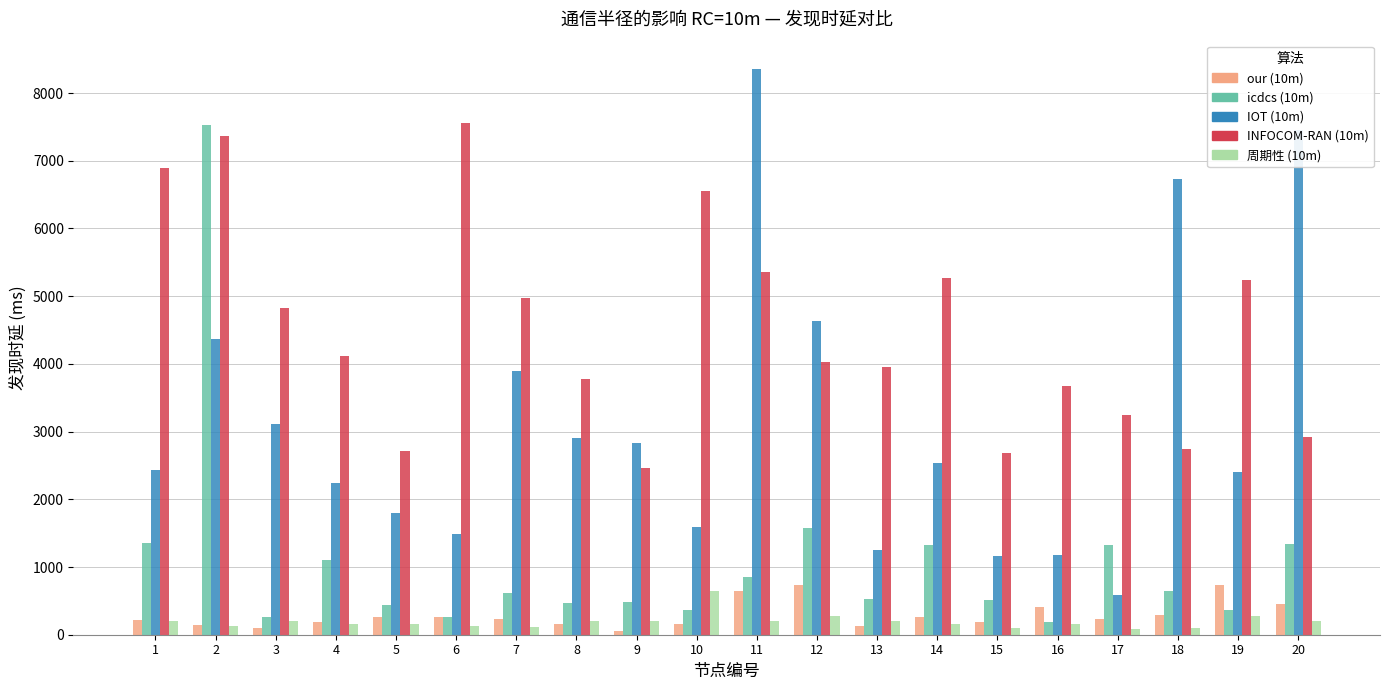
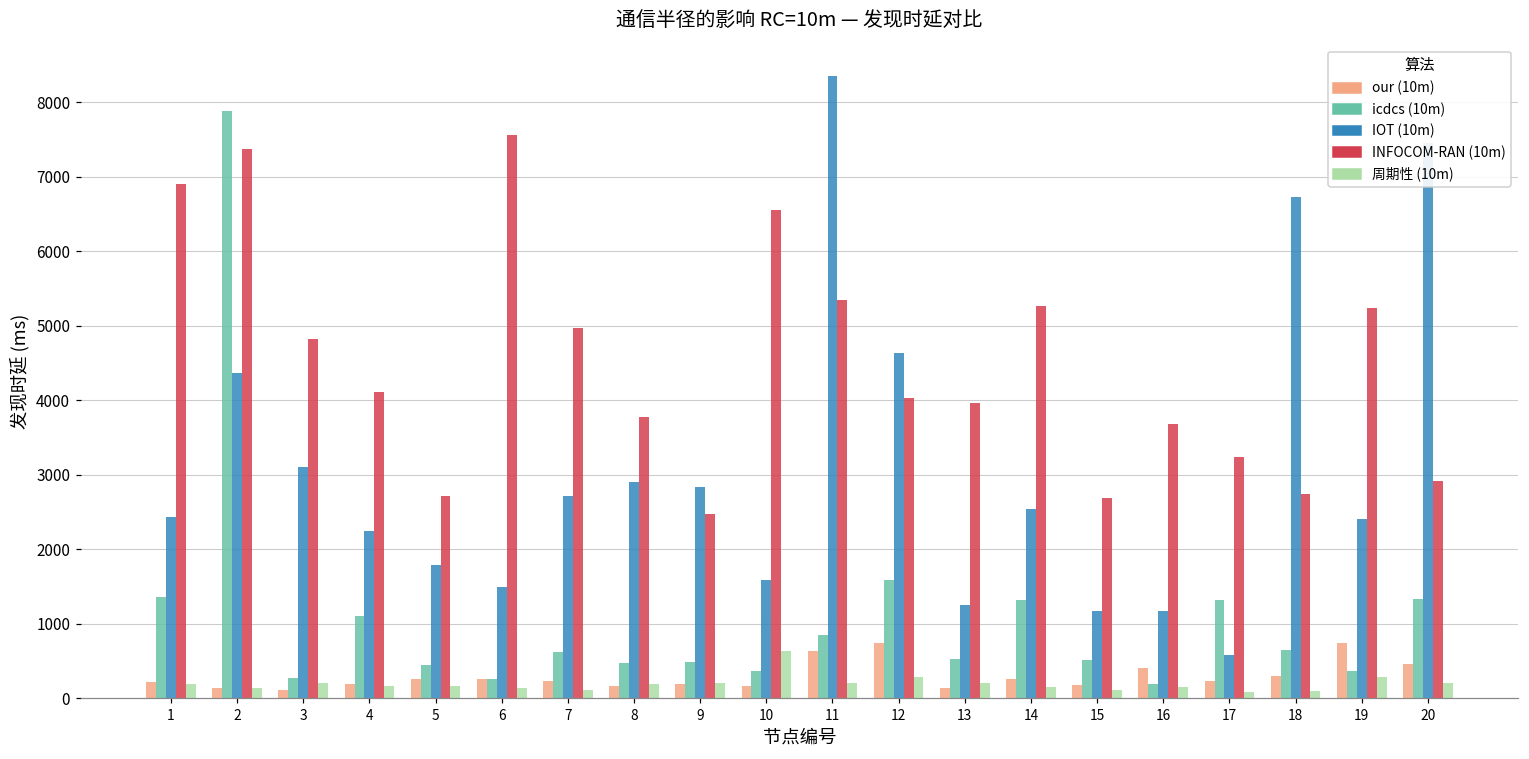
  {
    "our (10m)": {
      "1": 200,
      "2": 100,
      "3": 100,
      "4": 200,
      "5": 300,
      "6": 300,
      "7": 200,
      "8": 200,
-     "9": 100,
+     "9": 200,
      "10": 200,
      "11": 600,
      "12": 700,
      "13": 100,
      "14": 300,
      "15": 200,
      "16": 400,
      "17": 200,
      "18": 300,
      "19": 700,
      "20": 500
    },
    "icdcs (10m)": {
      "1": 1400,
-     "2": 7500,
+     "2": 7900,
      "3": 300,
      "4": 1100,
      "5": 400,
      "6": 300,
      "7": 600,
      "8": 500,
      "9": 500,
      "10": 400,
      "11": 900,
      "12": 1600,
      "13": 500,
      "14": 1300,
      "15": 500,
      "16": 200,
      "17": 1300,
      "18": 700,
      "19": 400,
      "20": 1300
    },
    "IOT (10m)": {
      "1": 2400,
      "2": 4400,
      "3": 3100,
      "4": 2200,
      "5": 1800,
      "6": 1500,
-     "7": 3900,
+     "7": 2700,
      "8": 2900,
      "9": 2800,
      "10": 1600,
      "11": 8400,
      "12": 4600,
      "13": 1300,
      "14": 2500,
      "15": 1200,
      "16": 1200,
      "17": 600,
      "18": 6700,
      "19": 2400
    },
    "INFOCOM-RAN (10m)": {
      "1": 6900,
      "2": 7400,
      "3": 4800,
      "4": 4100,
      "5": 2700,
      "6": 7600,
      "7": 5000,
      "8": 3800,
      "9": 2500,
      "10": 6500,
      "11": 5400,
      "12": 4000,
      "13": 4000,
      "14": 5300,
      "15": 2700,
      "16": 3700,
      "17": 3200,
      "18": 2700,
      "19": 5200,
      "20": 2900
    },
    "周期性 (10m)": {
      "1": 200,
      "2": 100,
      "3": 200,
      "4": 200,
      "5": 200,
      "6": 100,
      "7": 100,
      "8": 200,
      "9": 200,
      "10": 600,
      "11": 200,
      "12": 300,
      "13": 200,
      "14": 200,
      "15": 100,
      "16": 200,
      "17": 100,
      "18": 100,
      "19": 300,
      "20": 200
    }
  }
